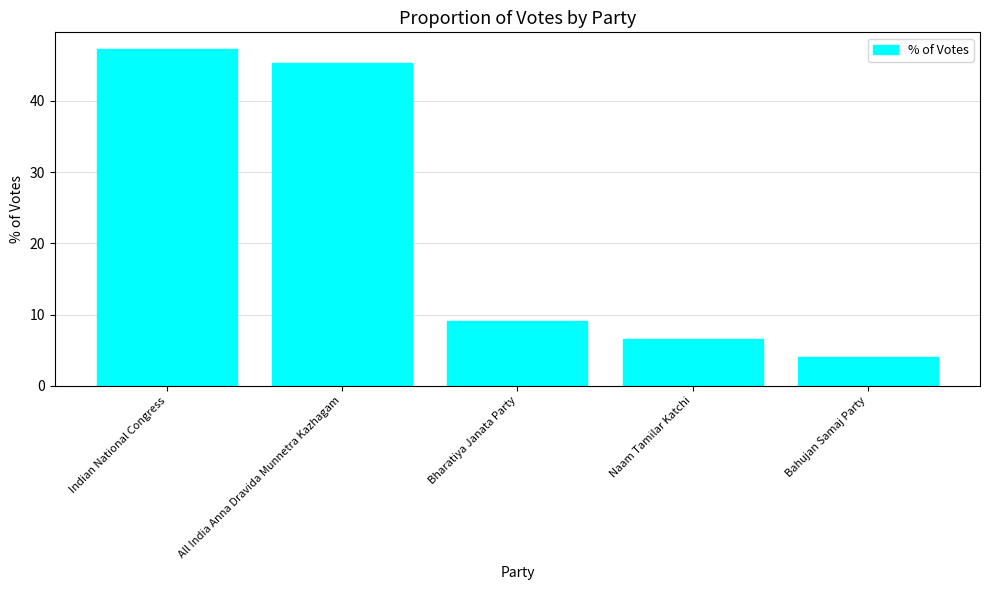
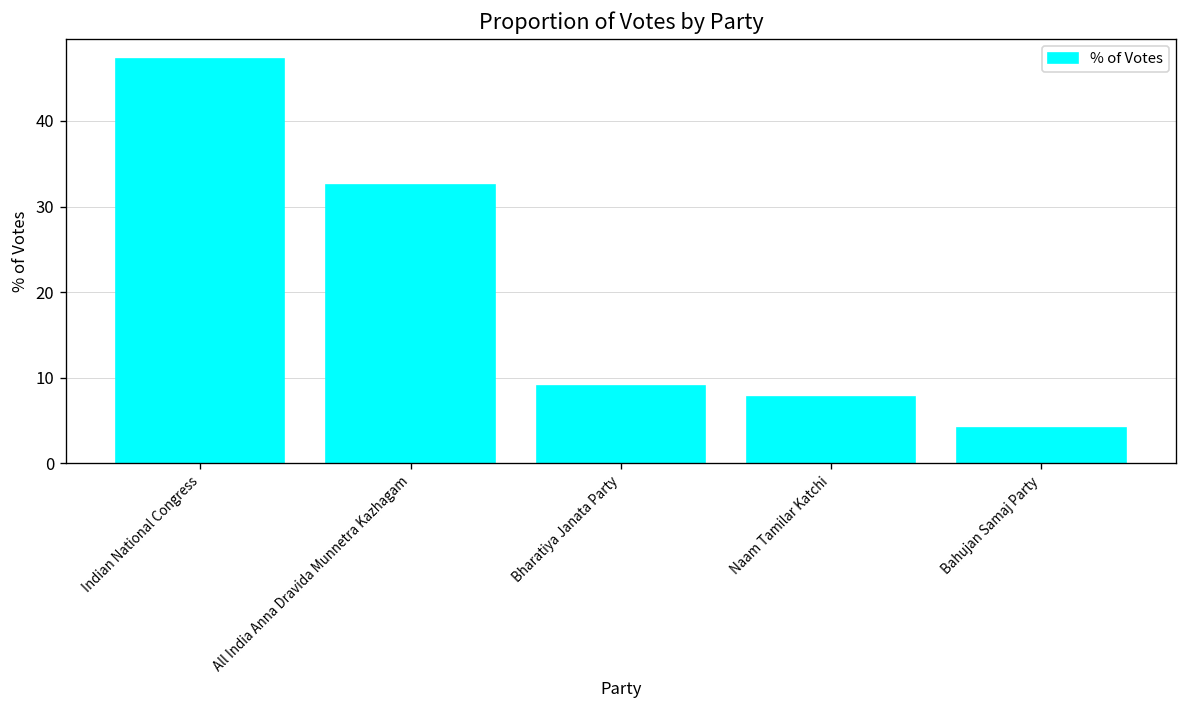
  {
    "Indian National Congress": 47,
-   "All India Anna Dravida Munnetra Kazhagam": 45,
+   "All India Anna Dravida Munnetra Kazhagam": 33,
    "Bharatiya Janata Party": 9,
-   "Naam Tamilar Katchi": 7,
+   "Naam Tamilar Katchi": 8,
    "Bahujan Samaj Party": 4
  }
